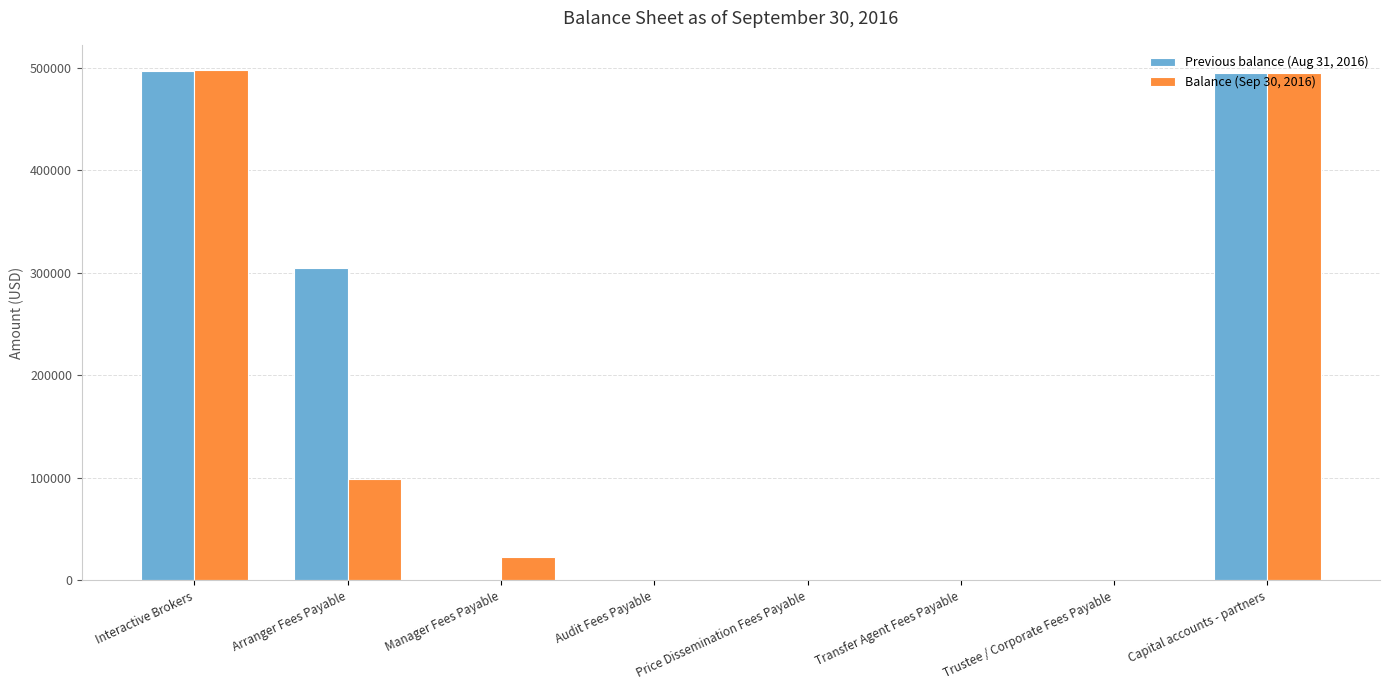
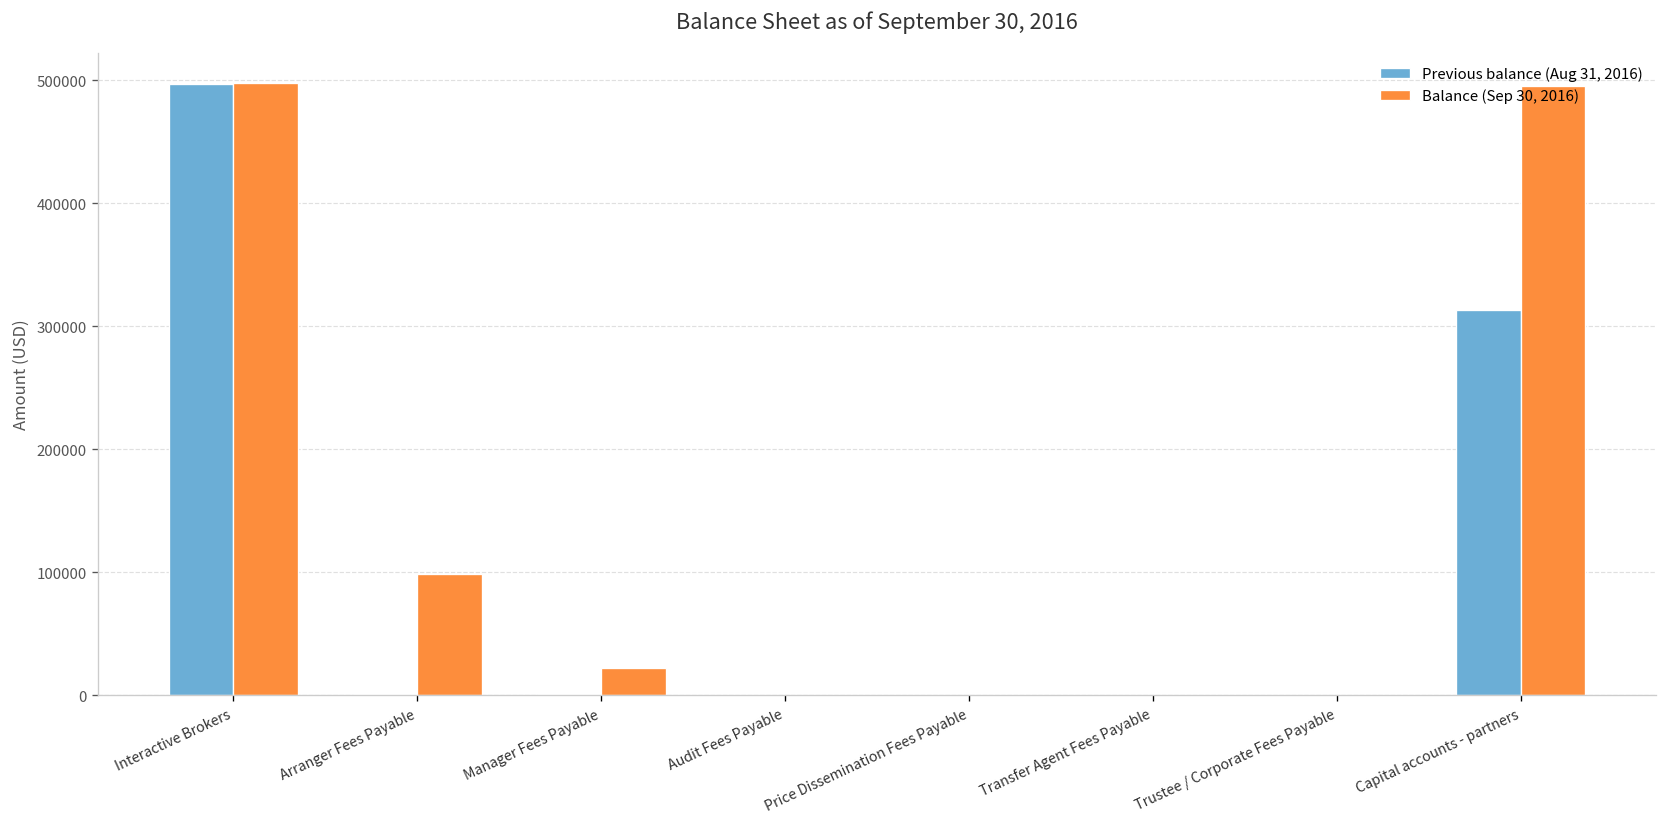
  {
    "Previous balance (Aug 31, 2016)": {
      "Interactive Brokers": 497000,
-     "Arranger Fees Payable": 305000,
-     "Capital accounts - partners": 494000
+     "Arranger Fees Payable": 1000,
+     "Capital accounts - partners": 313000
    },
    "Balance (Sep 30, 2016)": {
      "Interactive Brokers": 498000,
      "Arranger Fees Payable": 98000,
      "Manager Fees Payable": 22000,
      "Capital accounts - partners": 495000
    }
  }
